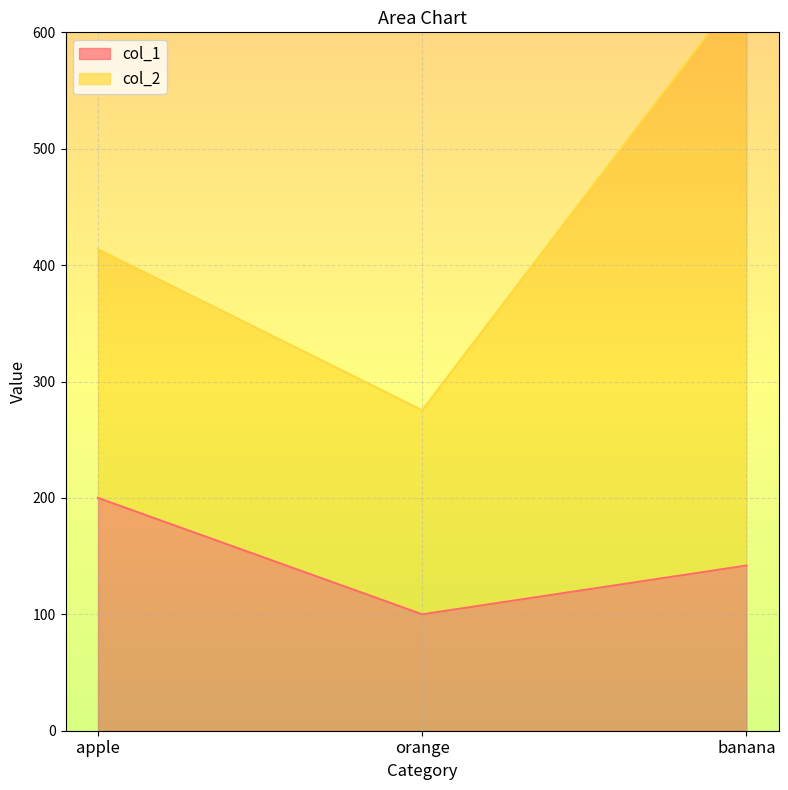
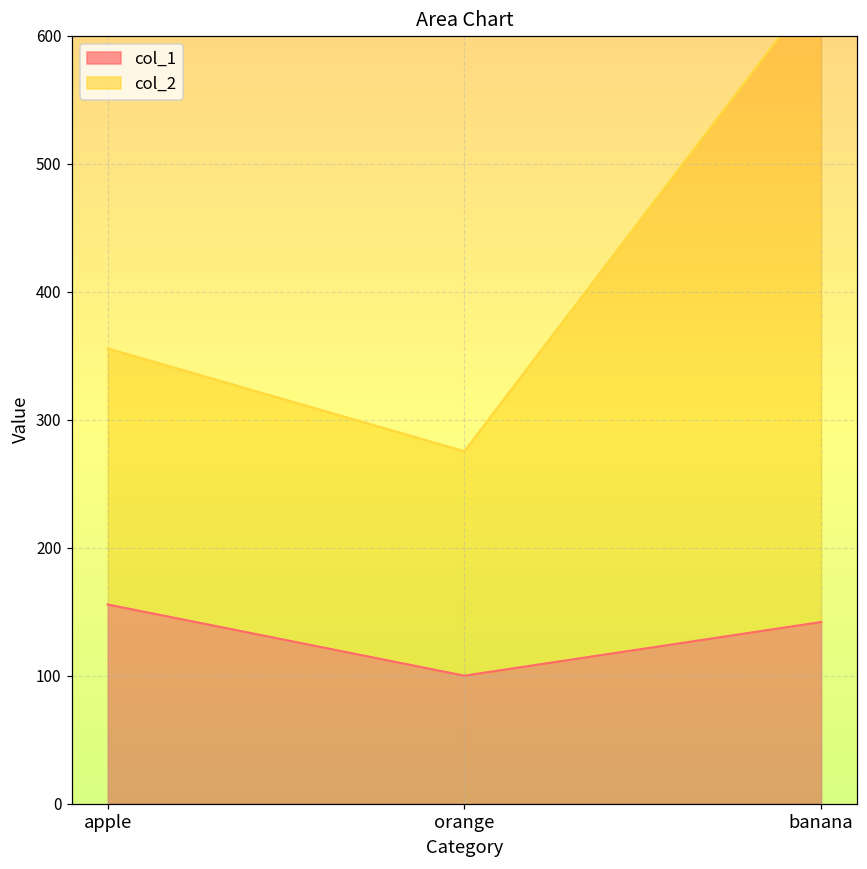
  {
    "col_1": {
-     "apple": 200,
+     "apple": 156,
      "orange": 100,
      "banana": 142
    },
    "col_2": {
-     "apple": 214,
+     "apple": 200,
      "orange": 175
    }
  }
